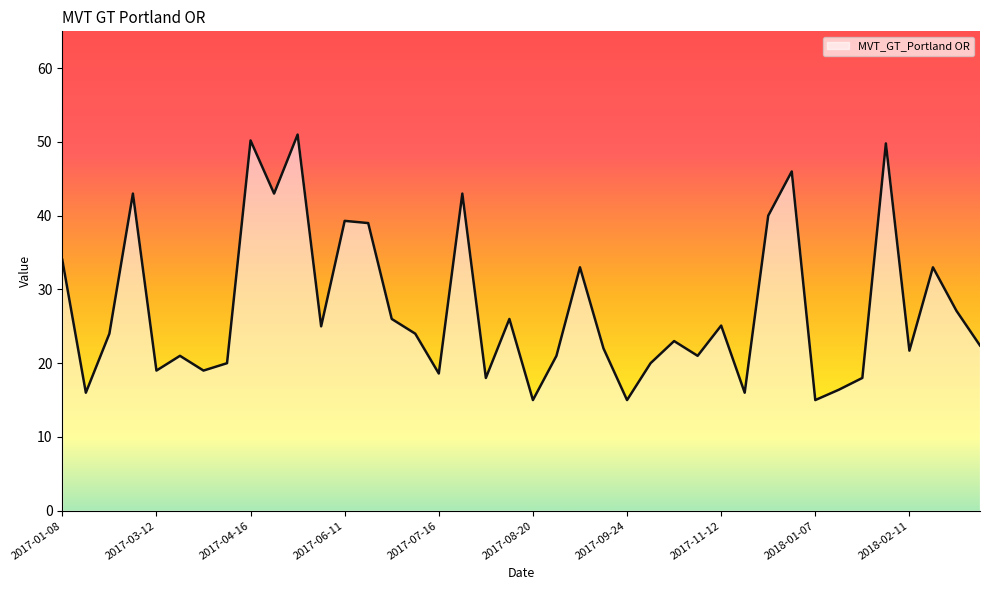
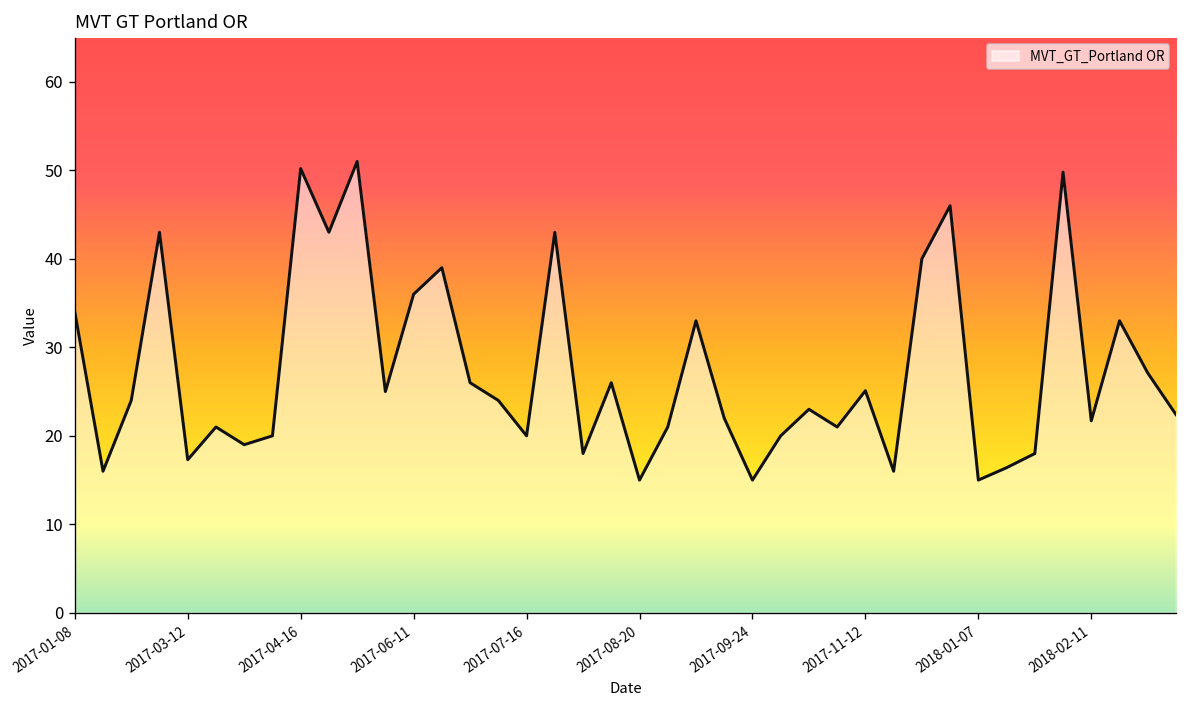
  {
    "2017-01-08": 34,
-   "2017-03-12": 19,
+   "2017-03-12": 17,
    "2017-04-16": 50,
-   "2017-06-11": 39,
-   "2017-07-16": 19,
+   "2017-06-11": 36,
+   "2017-07-16": 20,
    "2017-08-20": 15,
    "2017-09-24": 15,
    "2017-11-12": 25,
    "2018-01-07": 15,
    "2018-02-11": 22
  }
